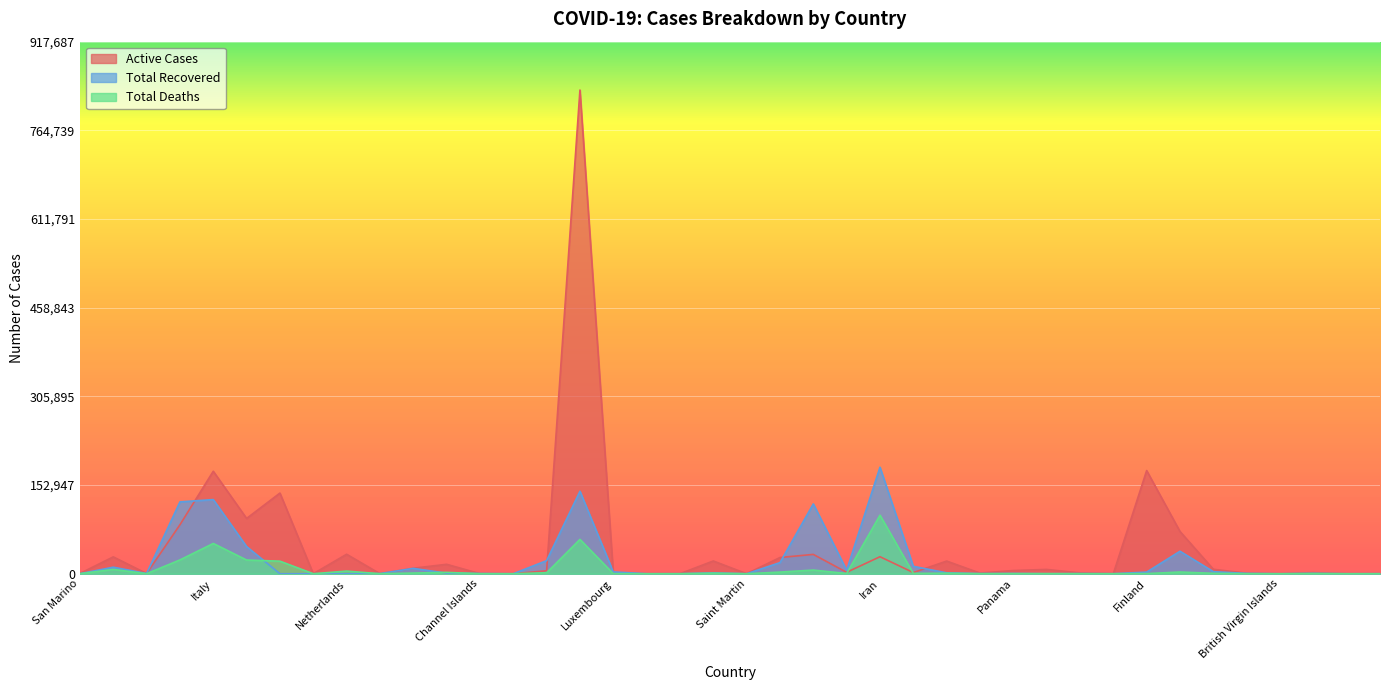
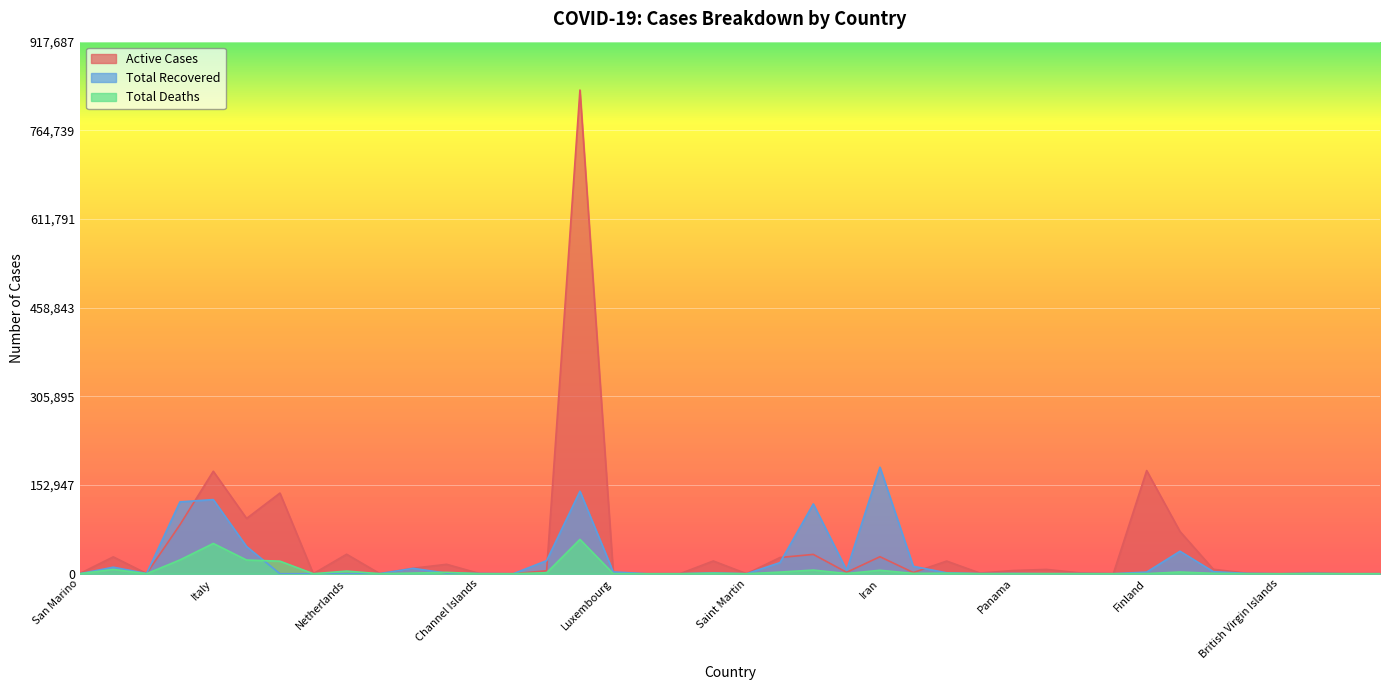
  {
    "Active Cases": {
      "Italy": "180,000",
      "Netherlands": "30,000",
      "Iran": "30,000",
      "Panama": "10,000",
      "Finland": "180,000"
    },
    "Total Recovered": {
      "Italy": "130,000",
      "Netherlands": "0",
      "Iran": "180,000"
    },
    "Total Deaths": {
      "Italy": "50,000",
      "Netherlands": "0",
-     "Iran": "100,000"
+     "Iran": "10,000"
    }
  }
